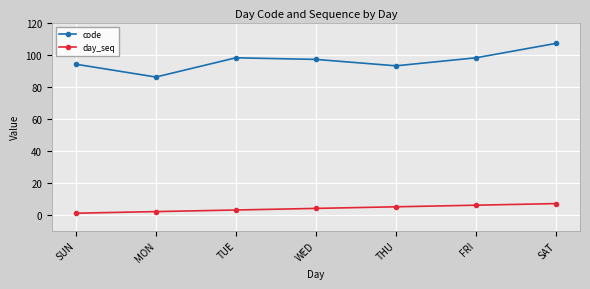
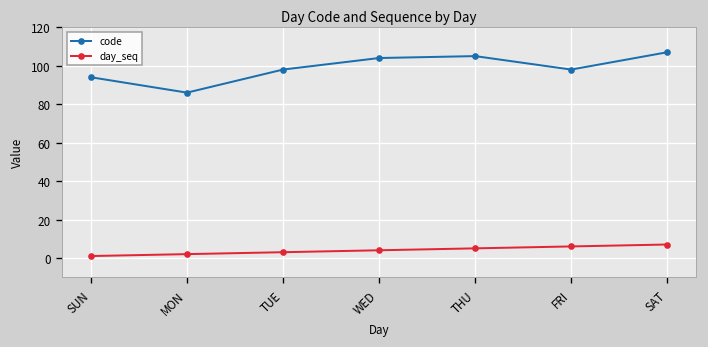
  {
    "code": {
      "SUN": 94,
      "MON": 86,
      "TUE": 98,
-     "WED": 97,
-     "THU": 93,
+     "WED": 104,
+     "THU": 105,
      "FRI": 98,
      "SAT": 107
    },
    "day_seq": {
      "SUN": 1,
      "MON": 2,
      "TUE": 3,
      "WED": 4,
      "THU": 5,
      "FRI": 6,
      "SAT": 7
    }
  }
